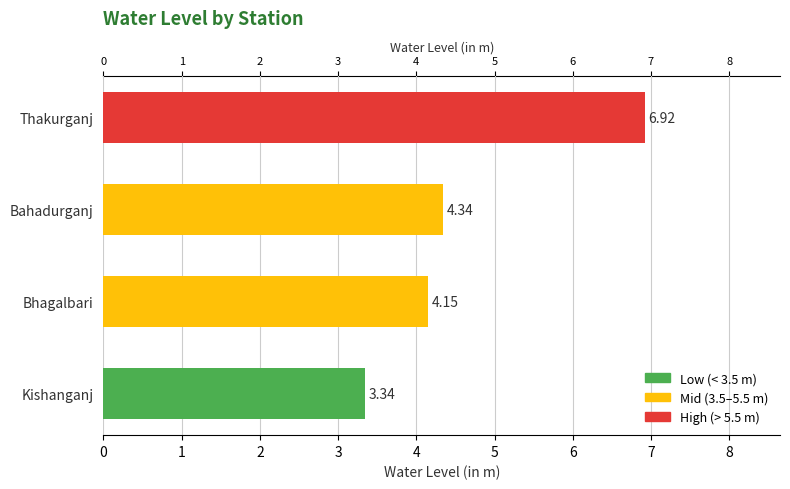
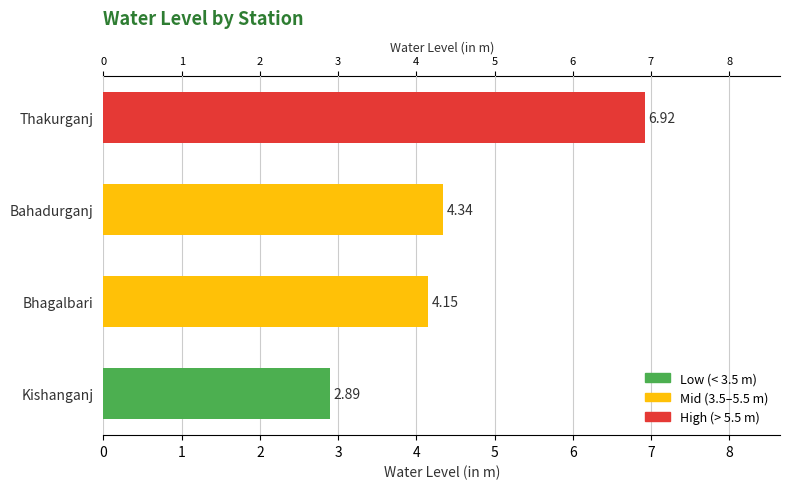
  {
    "Thakurganj": 6.92,
    "Bahadurganj": 4.34,
    "Bhagalbari": 4.15,
-   "Kishanganj": 3.34
+   "Kishanganj": 2.89
  }
